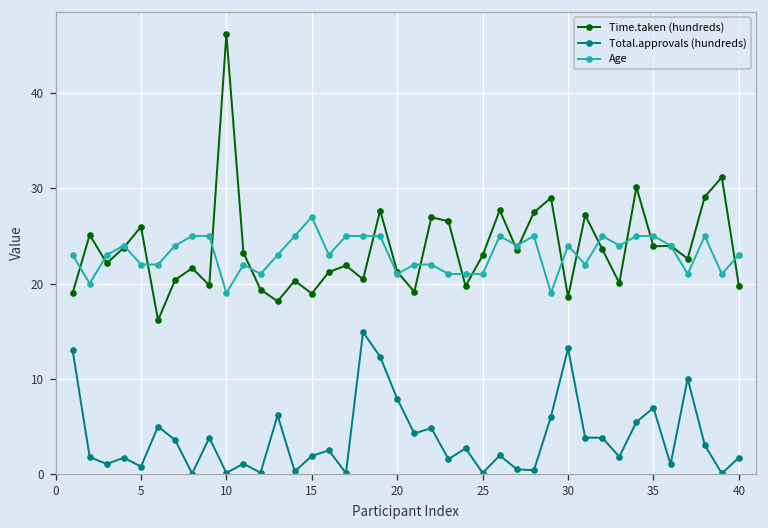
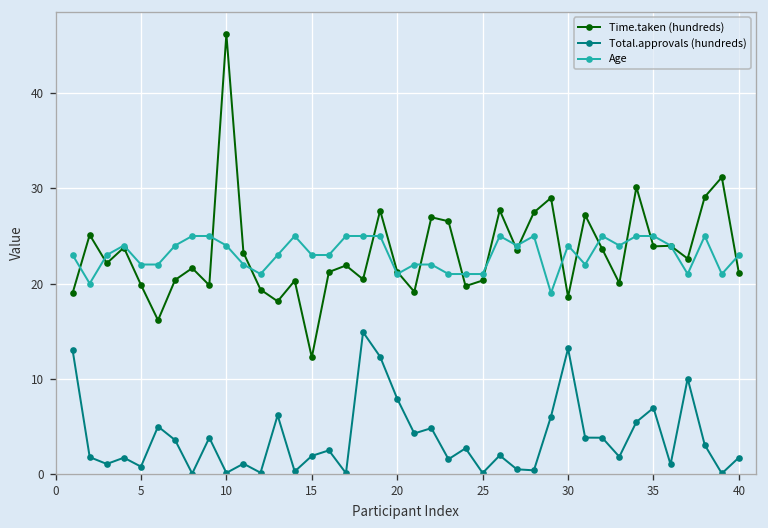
  {
    "Time.taken (hundreds)": {
-     "5": 26,
+     "5": 20,
      "10": 46,
-     "15": 19,
-     "25": 23,
+     "15": 12,
+     "25": 20,
      "30": 19,
      "35": 24,
-     "40": 20
+     "40": 21
    },
    "Total.approvals (hundreds)": {
      "5": 1,
      "10": 0,
      "15": 2,
      "20": 8,
      "25": 0,
      "30": 13,
      "35": 7,
      "40": 2
    },
    "Age": {
      "5": 22,
-     "10": 19,
-     "15": 27,
+     "10": 24,
+     "15": 23,
      "25": 21,
      "30": 24,
      "35": 25,
      "40": 23
    }
  }
